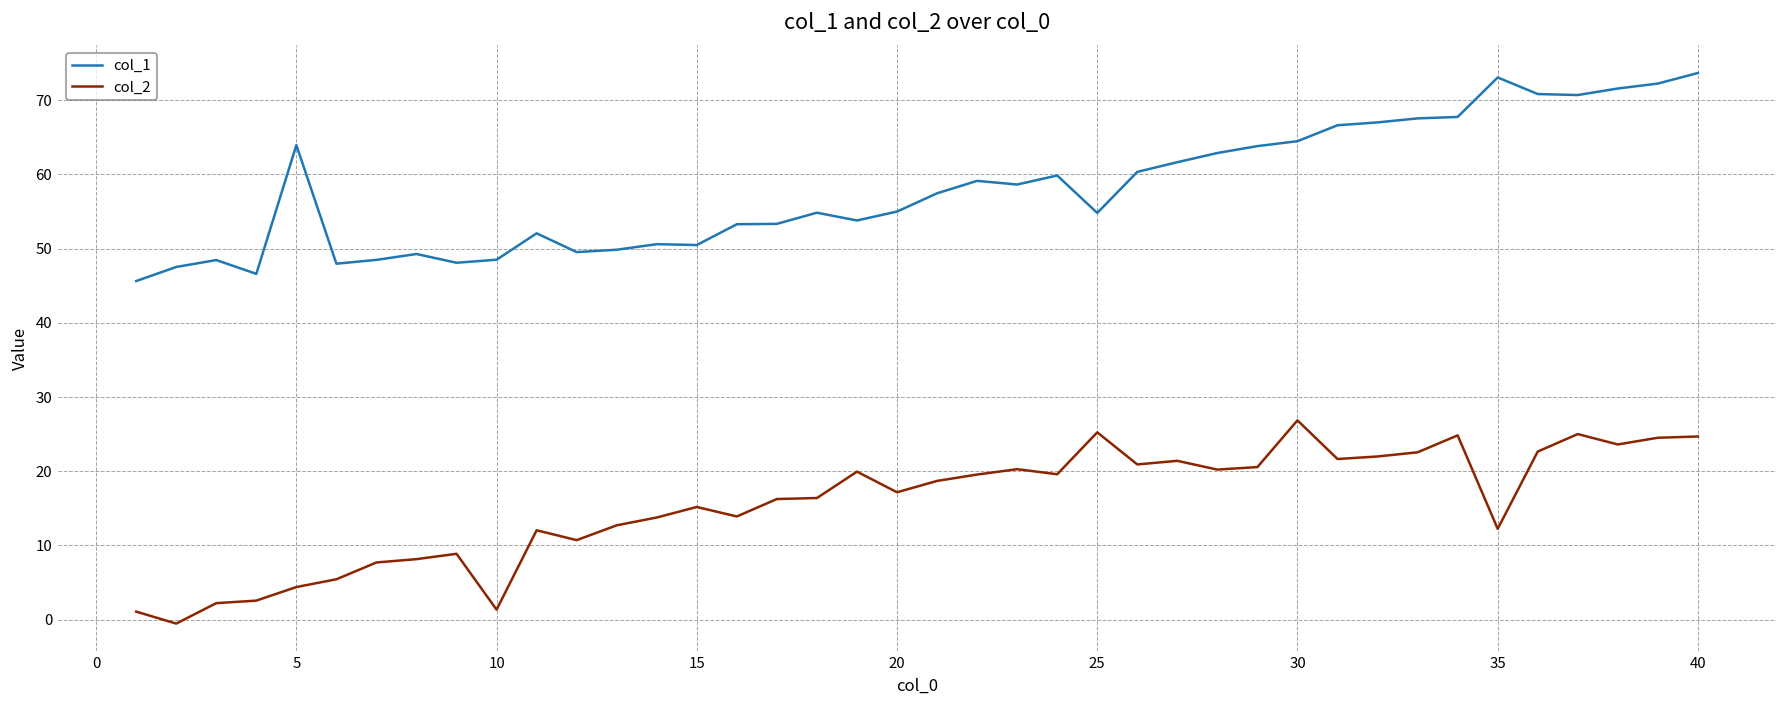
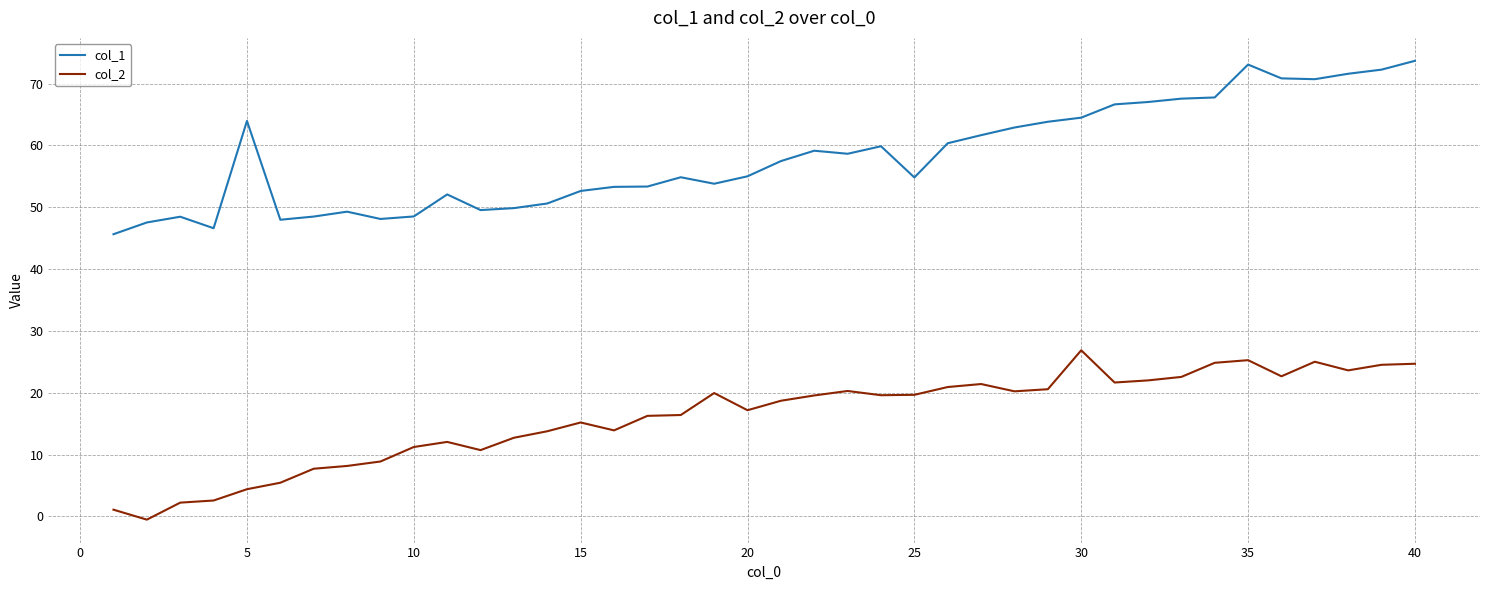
  {
    "col_1": {
      "5": 64,
      "10": 49,
-     "15": 50,
+     "15": 53,
      "20": 55,
      "25": 55,
      "30": 64,
      "35": 73,
      "40": 74
    },
    "col_2": {
      "5": 4,
-     "10": 1,
+     "10": 11,
      "15": 15,
      "20": 17,
-     "25": 25,
+     "25": 20,
      "30": 27,
-     "35": 12,
+     "35": 25,
      "40": 25
    }
  }
